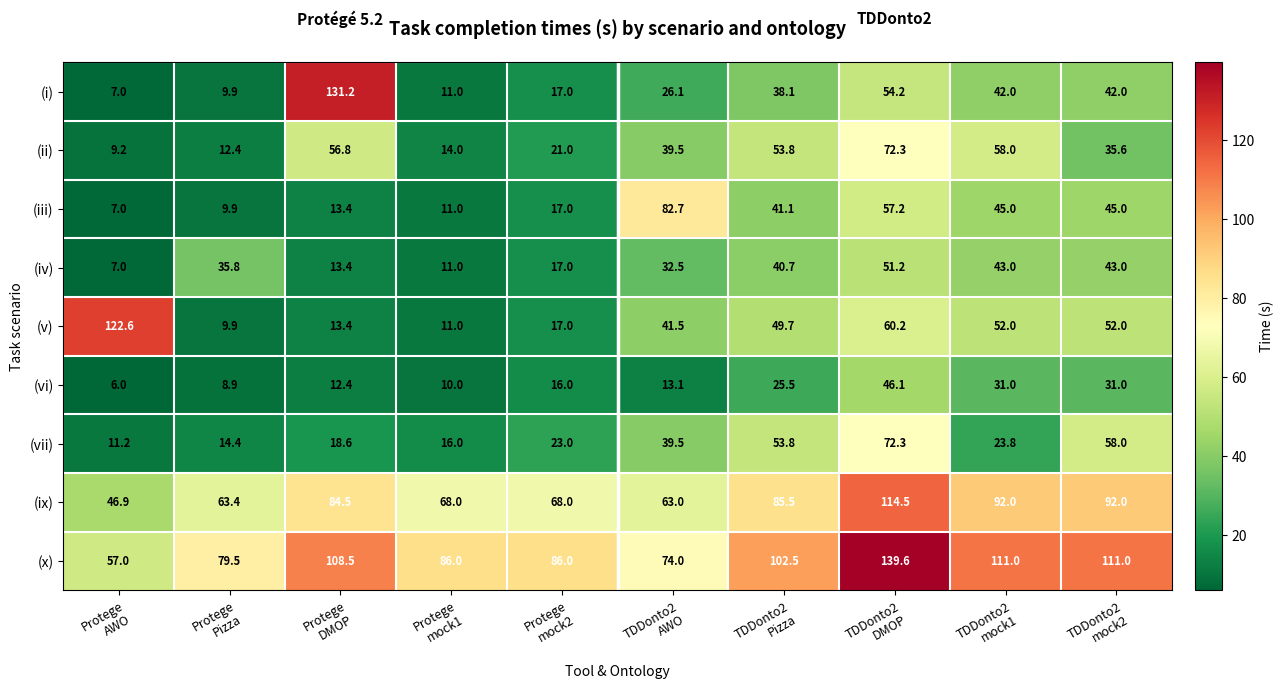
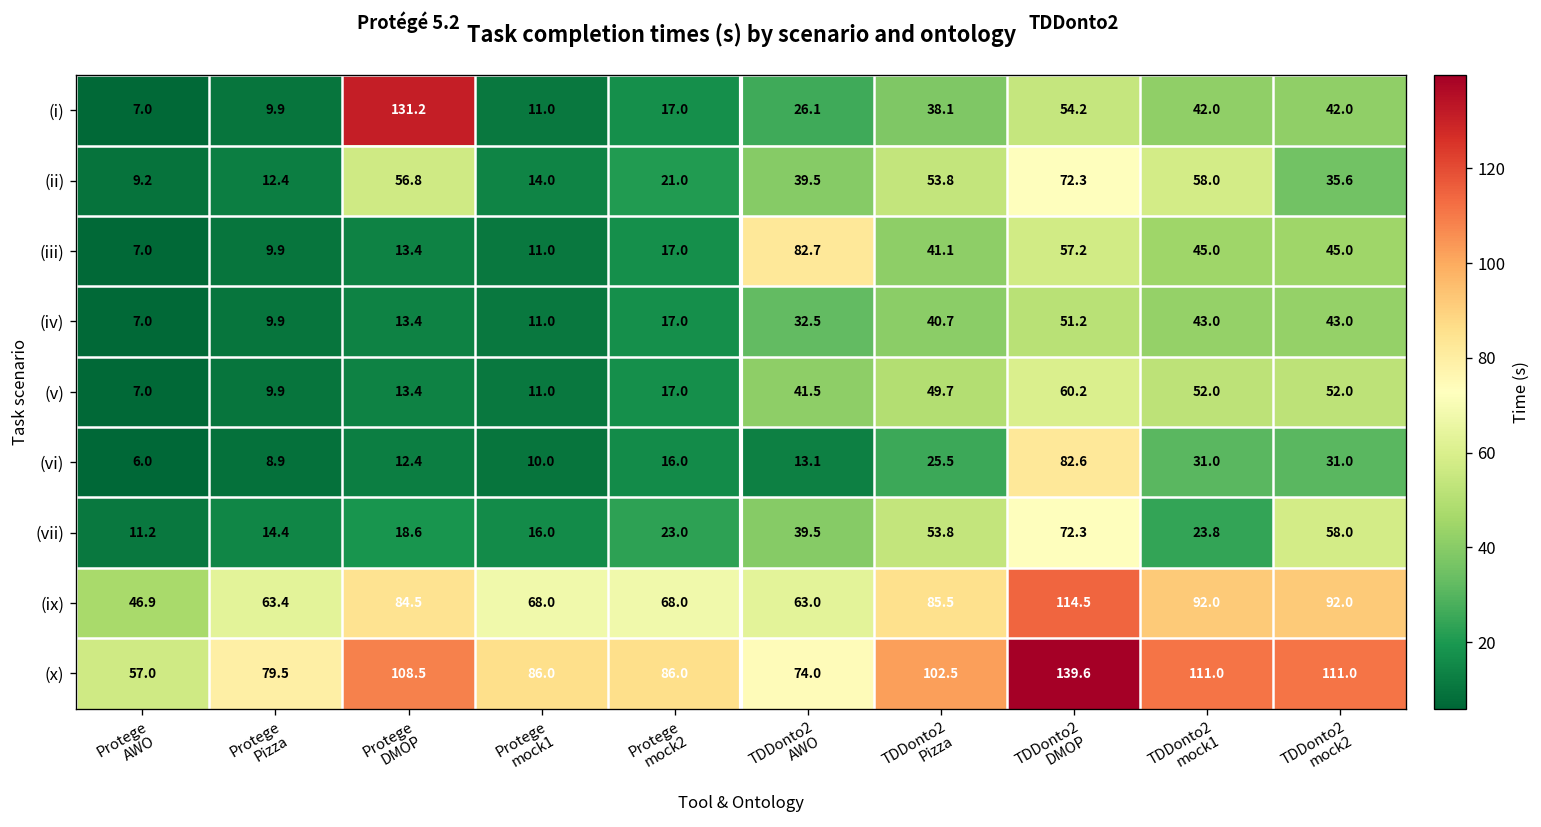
  {
    "(i)": {
      "Protege AWO": 7.0,
      "Protege Pizza": 9.9,
      "Protege DMOP": 131.2,
      "Protege mock1": 11.0,
      "Protege mock2": 17.0,
      "TDDonto2 AWO": 26.1,
      "TDDonto2 Pizza": 38.1,
      "TDDonto2 DMOP": 54.2,
      "TDDonto2 mock1": 42.0,
      "TDDonto2 mock2": 42.0
    },
    "(ii)": {
      "Protege AWO": 9.2,
      "Protege Pizza": 12.4,
      "Protege DMOP": 56.8,
      "Protege mock1": 14.0,
      "Protege mock2": 21.0,
      "TDDonto2 AWO": 39.5,
      "TDDonto2 Pizza": 53.8,
      "TDDonto2 DMOP": 72.3,
      "TDDonto2 mock1": 58.0,
      "TDDonto2 mock2": 35.6
    },
    "(iii)": {
      "Protege AWO": 7.0,
      "Protege Pizza": 9.9,
      "Protege DMOP": 13.4,
      "Protege mock1": 11.0,
      "Protege mock2": 17.0,
      "TDDonto2 AWO": 82.7,
      "TDDonto2 Pizza": 41.1,
      "TDDonto2 DMOP": 57.2,
      "TDDonto2 mock1": 45.0,
      "TDDonto2 mock2": 45.0
    },
    "(iv)": {
      "Protege AWO": 7.0,
-     "Protege Pizza": 35.8,
+     "Protege Pizza": 9.9,
      "Protege DMOP": 13.4,
      "Protege mock1": 11.0,
      "Protege mock2": 17.0,
      "TDDonto2 AWO": 32.5,
      "TDDonto2 Pizza": 40.7,
      "TDDonto2 DMOP": 51.2,
      "TDDonto2 mock1": 43.0,
      "TDDonto2 mock2": 43.0
    },
    "(v)": {
-     "Protege AWO": 122.6,
+     "Protege AWO": 7.0,
      "Protege Pizza": 9.9,
      "Protege DMOP": 13.4,
      "Protege mock1": 11.0,
      "Protege mock2": 17.0,
      "TDDonto2 AWO": 41.5,
      "TDDonto2 Pizza": 49.7,
      "TDDonto2 DMOP": 60.2,
      "TDDonto2 mock1": 52.0,
      "TDDonto2 mock2": 52.0
    },
    "(vi)": {
      "Protege AWO": 6.0,
      "Protege Pizza": 8.9,
      "Protege DMOP": 12.4,
      "Protege mock1": 10.0,
      "Protege mock2": 16.0,
      "TDDonto2 AWO": 13.1,
      "TDDonto2 Pizza": 25.5,
-     "TDDonto2 DMOP": 46.1,
+     "TDDonto2 DMOP": 82.6,
      "TDDonto2 mock1": 31.0,
      "TDDonto2 mock2": 31.0
    },
    "(vii)": {
      "Protege AWO": 11.2,
      "Protege Pizza": 14.4,
      "Protege DMOP": 18.6,
      "Protege mock1": 16.0,
      "Protege mock2": 23.0,
      "TDDonto2 AWO": 39.5,
      "TDDonto2 Pizza": 53.8,
      "TDDonto2 DMOP": 72.3,
      "TDDonto2 mock1": 23.8,
      "TDDonto2 mock2": 58.0
    },
    "(ix)": {
      "Protege AWO": 46.9,
      "Protege Pizza": 63.4,
      "Protege DMOP": 84.5,
      "Protege mock1": 68.0,
      "Protege mock2": 68.0,
      "TDDonto2 AWO": 63.0,
      "TDDonto2 Pizza": 85.5,
      "TDDonto2 DMOP": 114.5,
      "TDDonto2 mock1": 92.0,
      "TDDonto2 mock2": 92.0
    },
    "(x)": {
      "Protege AWO": 57.0,
      "Protege Pizza": 79.5,
      "Protege DMOP": 108.5,
      "Protege mock1": 86.0,
      "Protege mock2": 86.0,
      "TDDonto2 AWO": 74.0,
      "TDDonto2 Pizza": 102.5,
      "TDDonto2 DMOP": 139.6,
      "TDDonto2 mock1": 111.0,
      "TDDonto2 mock2": 111.0
    }
  }
